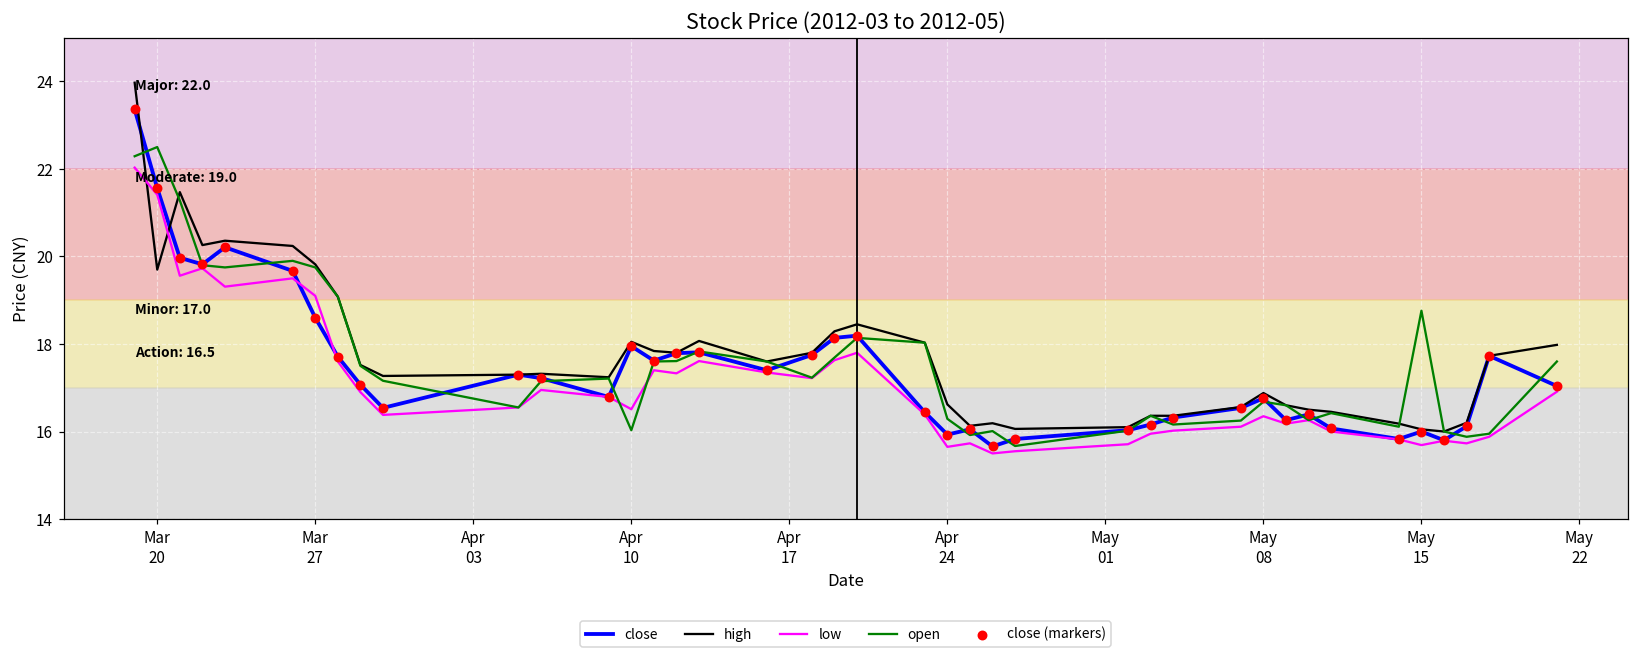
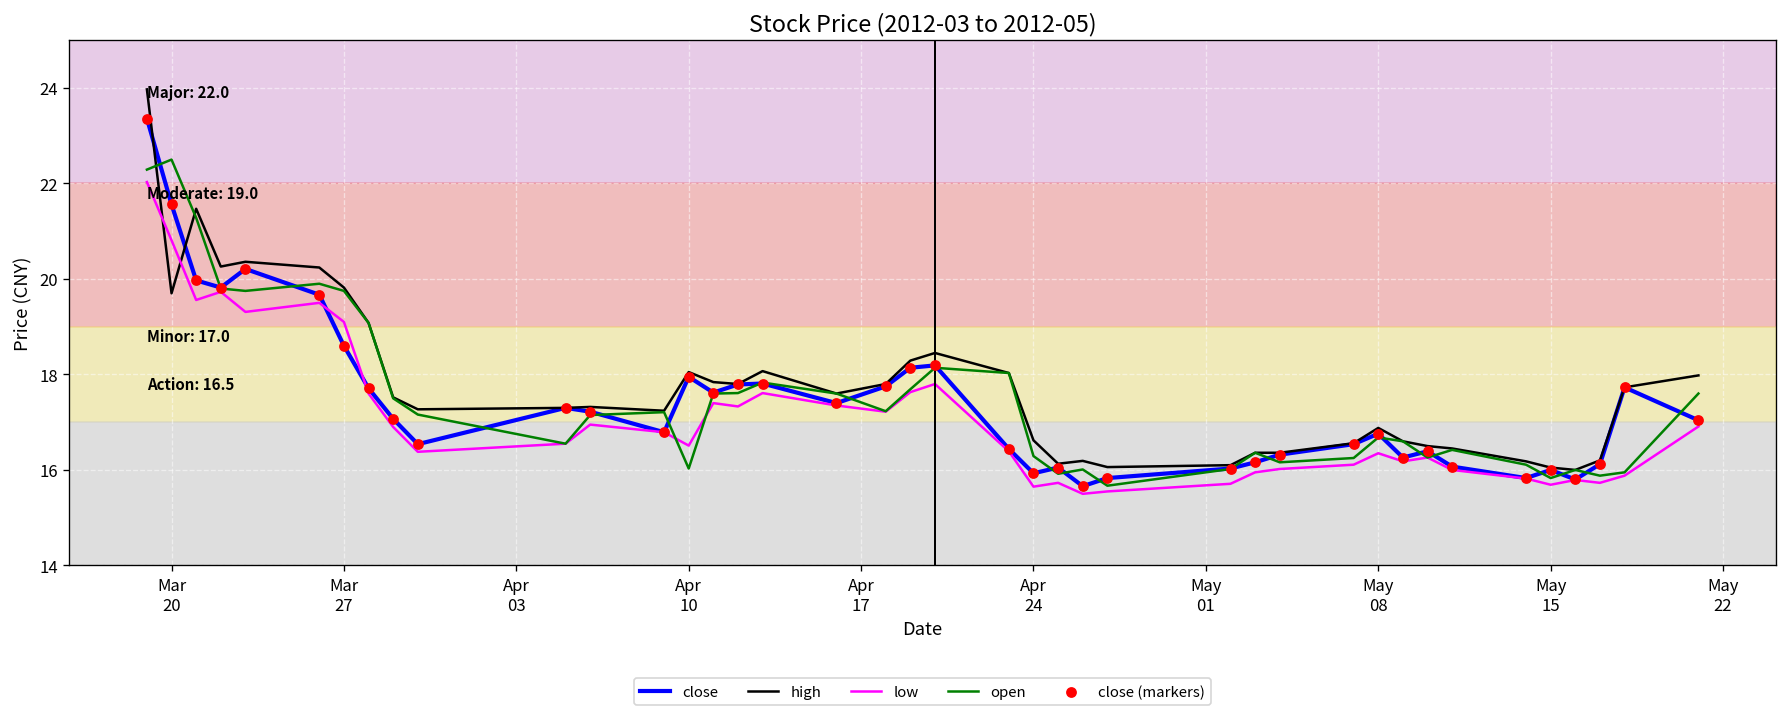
  {
    "close (markers)": {
      "Mar 27": 18.6,
      "Apr 10": 18.0,
      "Apr 24": 15.9,
      "May 08": 16.8
    },
    "high": {
      "Mar 20": 19.7,
      "Mar 27": 19.8,
      "Apr 10": 18.1,
      "Apr 24": 16.6,
      "May 08": 16.9
    },
    "low": {
-     "Mar 20": 21.4,
+     "Mar 20": 20.8,
      "Mar 27": 19.1,
      "Apr 10": 16.5,
      "Apr 24": 15.7,
      "May 08": 16.4,
      "May 15": 15.7
    },
    "open": {
      "Mar 20": 22.5,
      "Mar 27": 19.8,
      "Apr 10": 16.0,
      "Apr 24": 16.3,
      "May 08": 16.7,
-     "May 15": 18.8
+     "May 15": 15.8
    }
  }
